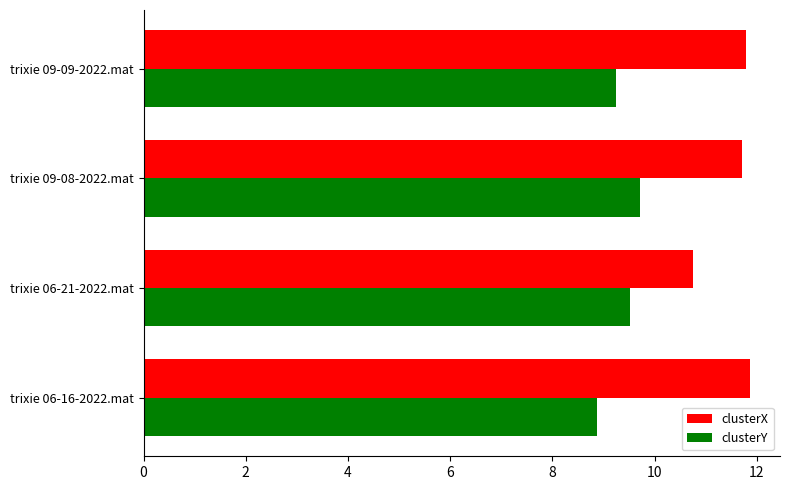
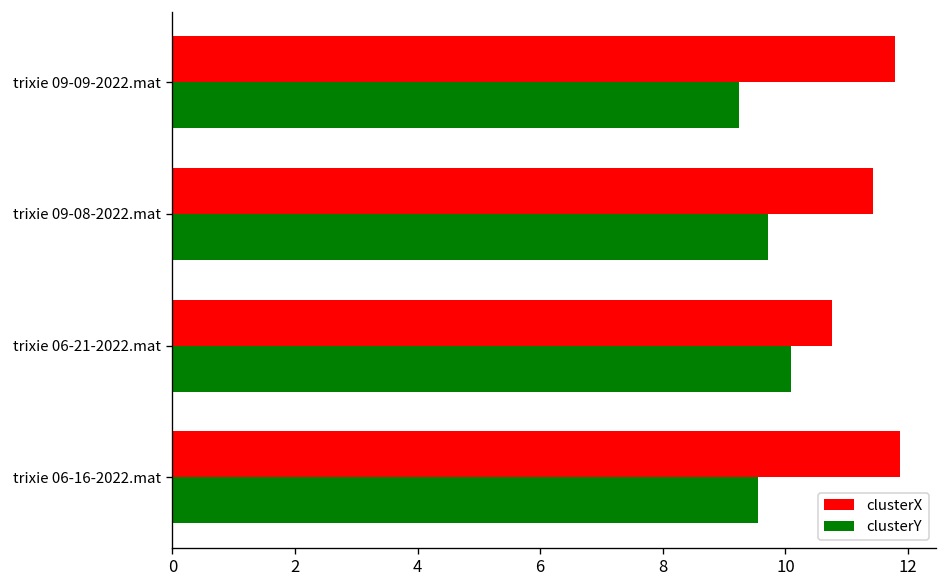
  {
    "clusterX": {
      "trixie 09-09-2022.mat": 11.8,
-     "trixie 09-08-2022.mat": 11.7,
+     "trixie 09-08-2022.mat": 11.4,
      "trixie 06-21-2022.mat": 10.8,
      "trixie 06-16-2022.mat": 11.9
    },
    "clusterY": {
      "trixie 09-09-2022.mat": 9.2,
      "trixie 09-08-2022.mat": 9.7,
-     "trixie 06-21-2022.mat": 9.5,
-     "trixie 06-16-2022.mat": 8.9
+     "trixie 06-21-2022.mat": 10.1,
+     "trixie 06-16-2022.mat": 9.6
    }
  }
